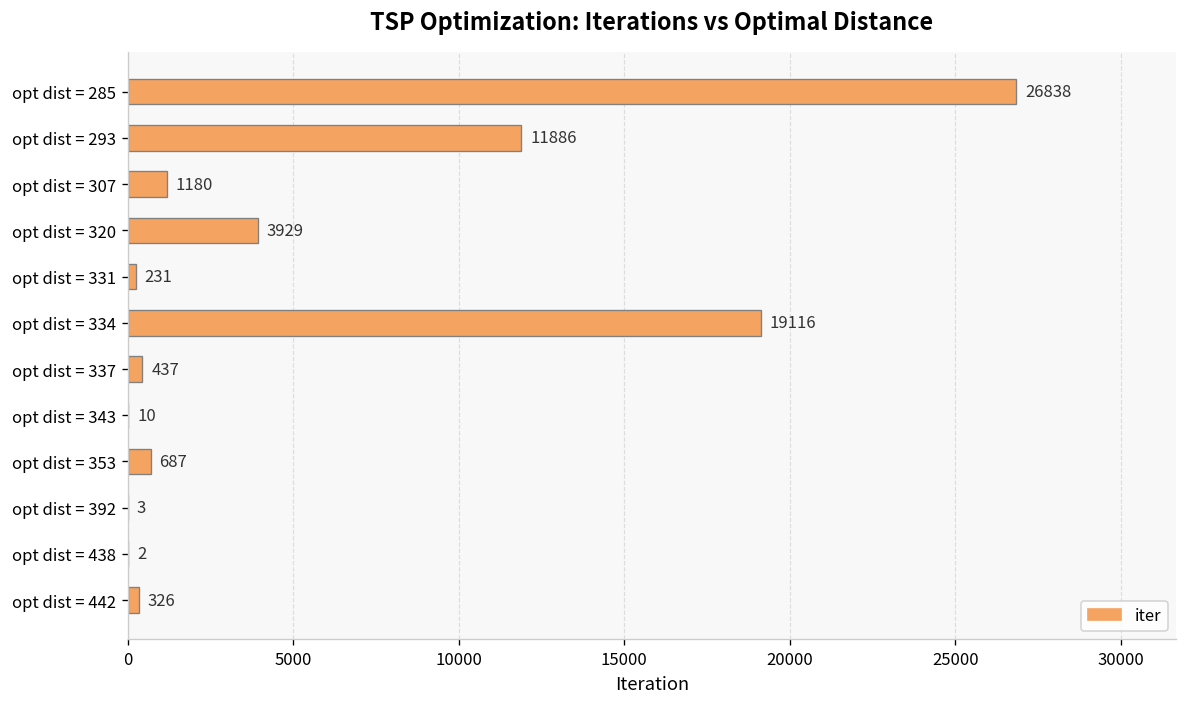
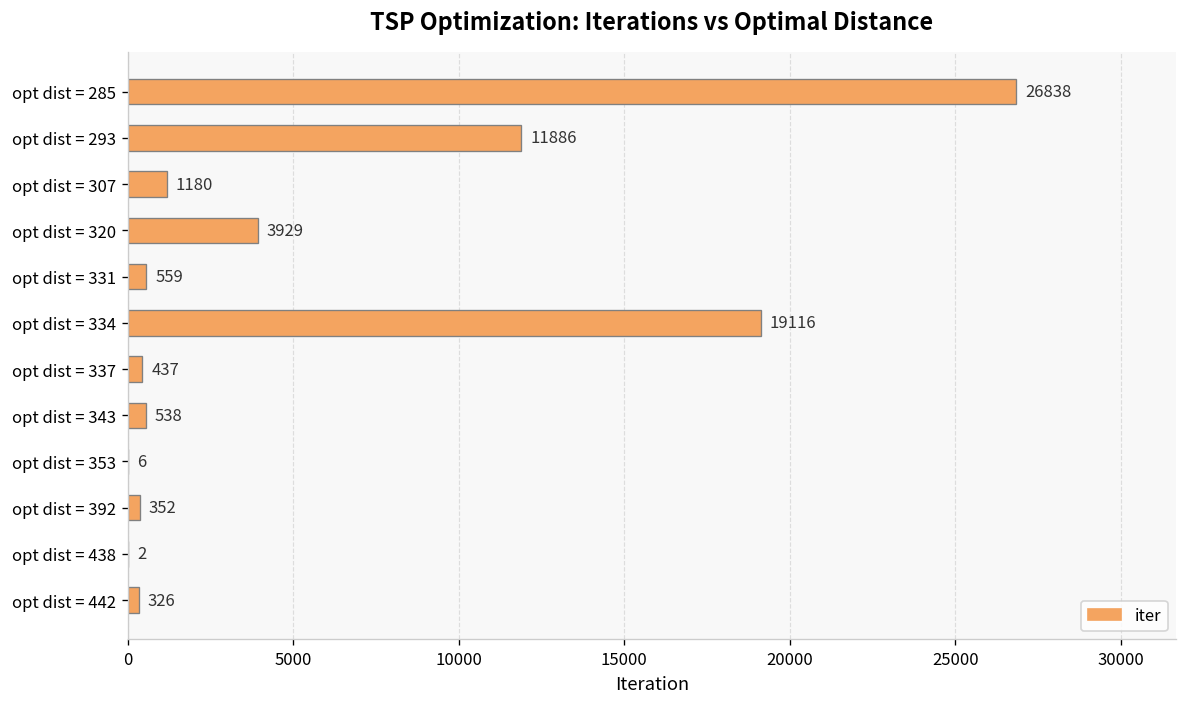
  {
    "opt dist = 285": 26838,
    "opt dist = 293": 11886,
    "opt dist = 307": 1180,
    "opt dist = 320": 3929,
-   "opt dist = 331": 231,
+   "opt dist = 331": 559,
    "opt dist = 334": 19116,
    "opt dist = 337": 437,
-   "opt dist = 343": 10,
-   "opt dist = 353": 687,
-   "opt dist = 392": 3,
+   "opt dist = 343": 538,
+   "opt dist = 353": 6,
+   "opt dist = 392": 352,
    "opt dist = 438": 2,
    "opt dist = 442": 326
  }
